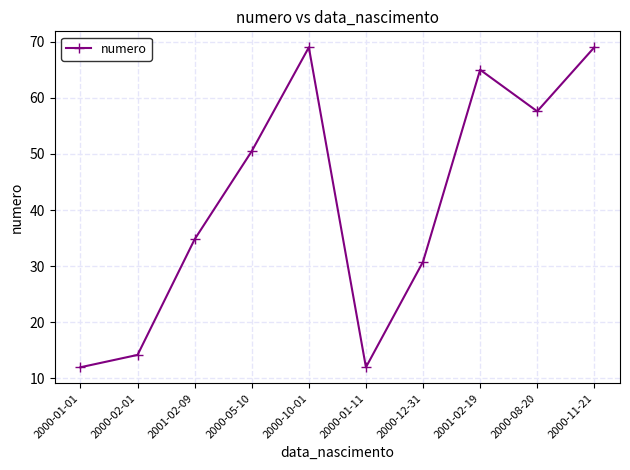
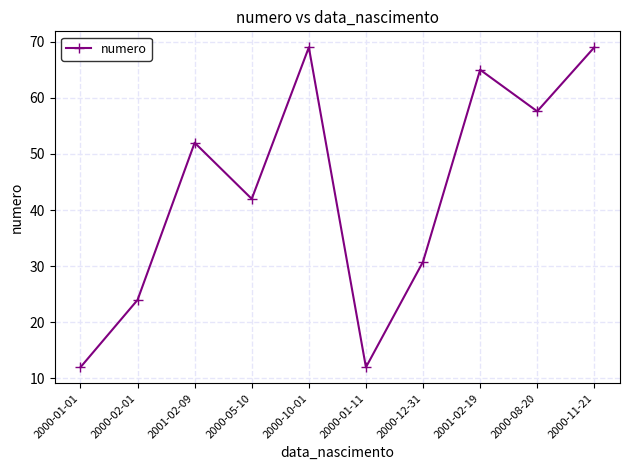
  {
    "2000-01-01": 12,
-   "2000-02-01": 14,
-   "2001-02-09": 35,
-   "2000-05-10": 51,
+   "2000-02-01": 24,
+   "2001-02-09": 52,
+   "2000-05-10": 42,
    "2000-10-01": 69,
    "2000-01-11": 12,
    "2000-12-31": 31,
    "2001-02-19": 65,
    "2000-08-20": 58,
    "2000-11-21": 69
  }
